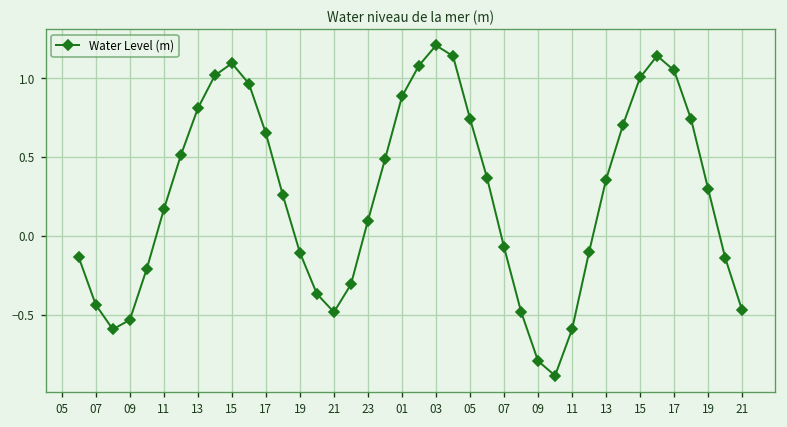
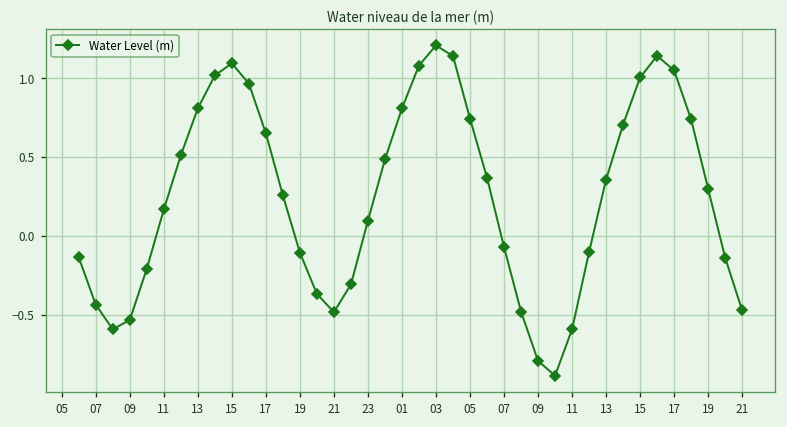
  {
    "23": 0.10,
-   "01": 0.89,
+   "01": 0.81,
    "03": 1.21,
    "05": 0.74
  }
